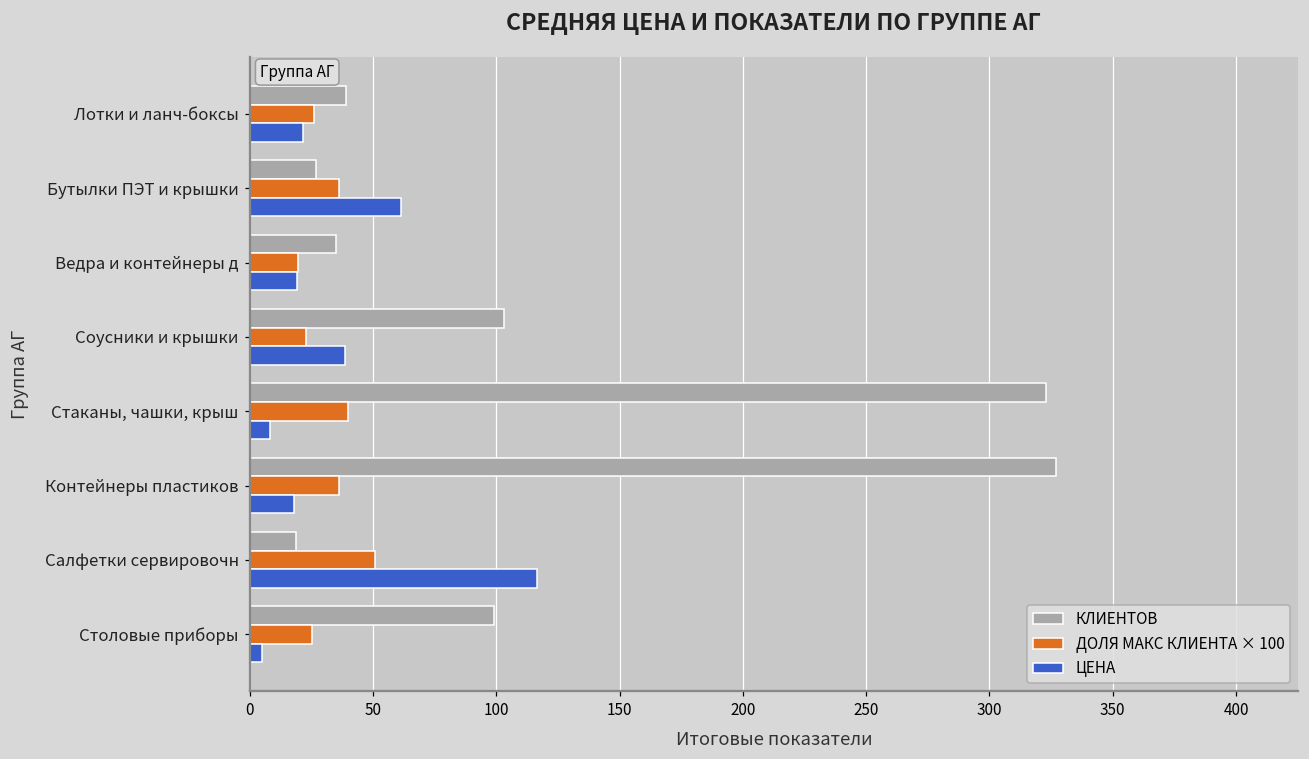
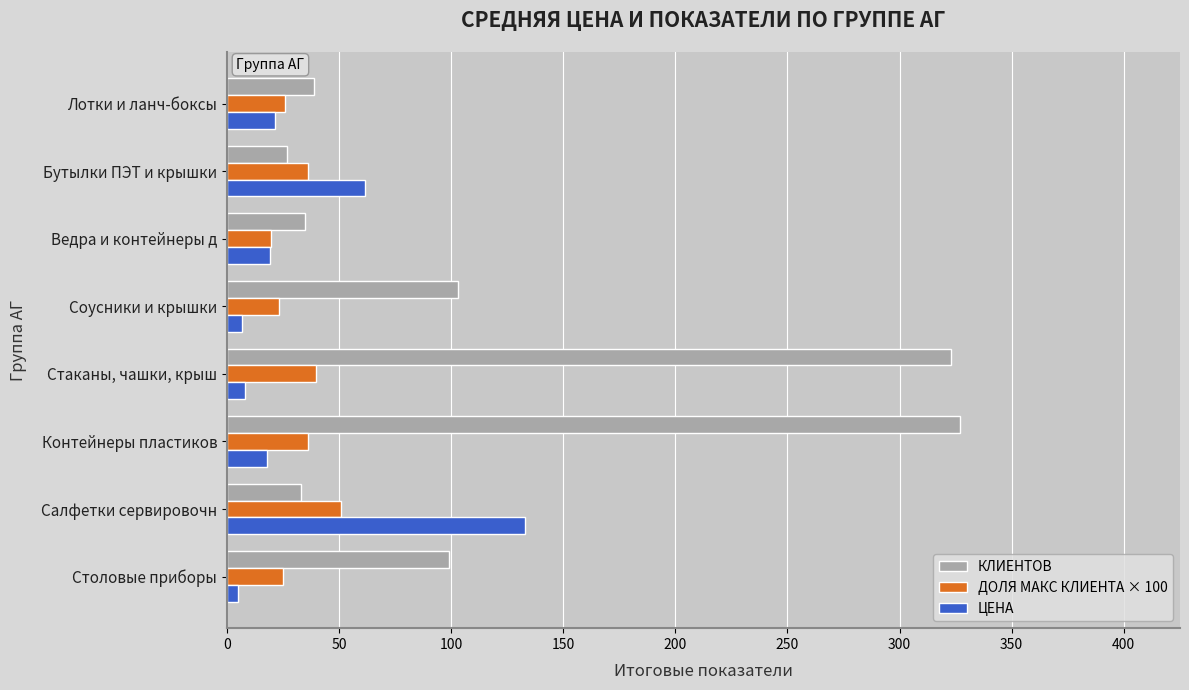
  {
    "КЛИЕНТОВ": {
      "Лотки и ланч-боксы": 39,
      "Бутылки ПЭТ и крышки": 27,
      "Ведра и контейнеры д": 35,
      "Соусники и крышки": 103,
      "Стаканы, чашки, крыш": 323,
      "Контейнеры пластиков": 327,
-     "Салфетки сервировочн": 19,
+     "Салфетки сервировочн": 33,
      "Столовые приборы": 99
    },
    "ДОЛЯ МАКС КЛИЕНТА × 100": {
      "Лотки и ланч-боксы": 26,
      "Бутылки ПЭТ и крышки": 36,
      "Ведра и контейнеры д": 20,
      "Соусники и крышки": 23,
      "Стаканы, чашки, крыш": 40,
      "Контейнеры пластиков": 36,
      "Салфетки сервировочн": 51,
      "Столовые приборы": 25
    },
    "ЦЕНА": {
      "Лотки и ланч-боксы": 22,
      "Бутылки ПЭТ и крышки": 62,
      "Ведра и контейнеры д": 19,
-     "Соусники и крышки": 39,
+     "Соусники и крышки": 7,
      "Стаканы, чашки, крыш": 8,
      "Контейнеры пластиков": 18,
-     "Салфетки сервировочн": 117,
+     "Салфетки сервировочн": 133,
      "Столовые приборы": 5
    }
  }
